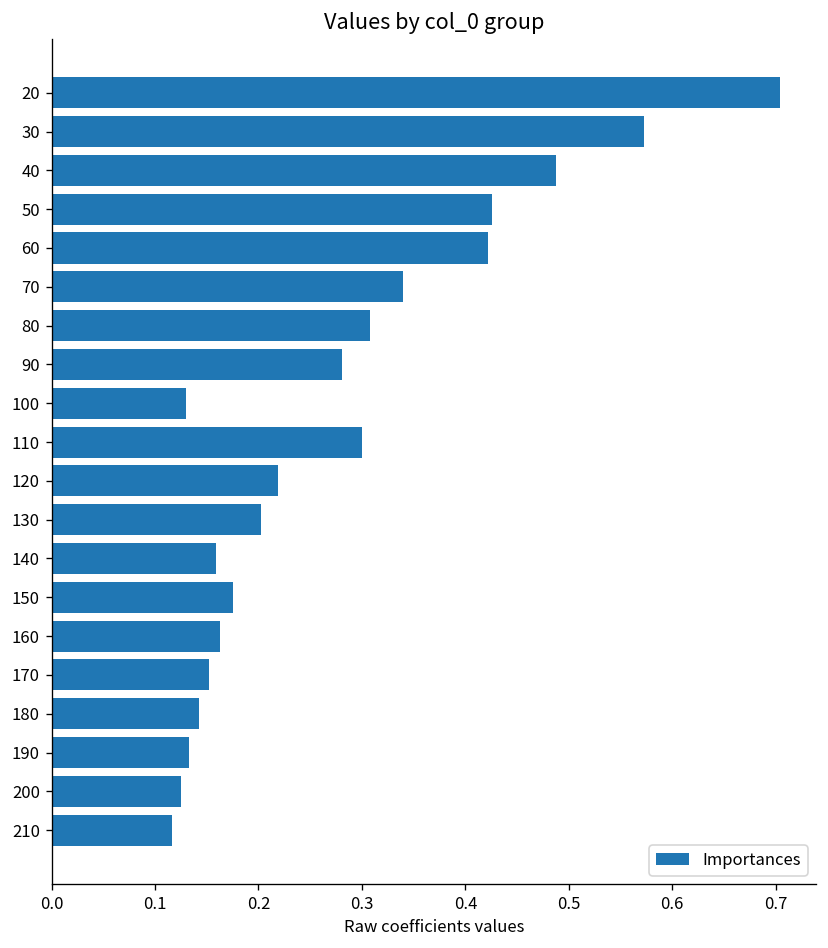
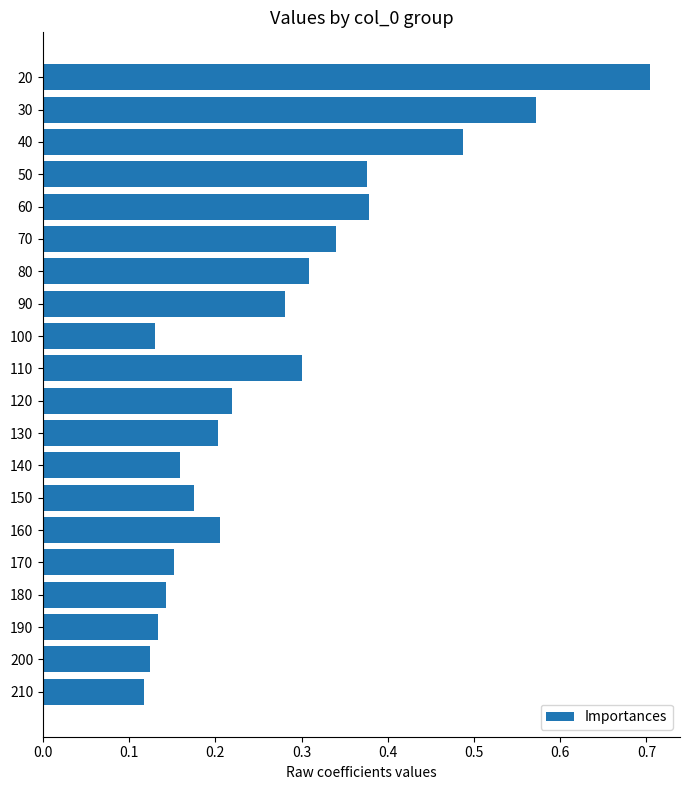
  {
    "20": 0.70,
    "30": 0.57,
    "40": 0.49,
-   "50": 0.43,
-   "60": 0.42,
+   "50": 0.38,
+   "60": 0.38,
    "70": 0.34,
    "80": 0.31,
    "90": 0.28,
    "100": 0.13,
    "110": 0.30,
    "120": 0.22,
    "130": 0.20,
    "140": 0.16,
    "150": 0.18,
-   "160": 0.16,
+   "160": 0.21,
    "170": 0.15,
    "180": 0.14,
    "190": 0.13,
    "200": 0.12,
    "210": 0.12
  }
